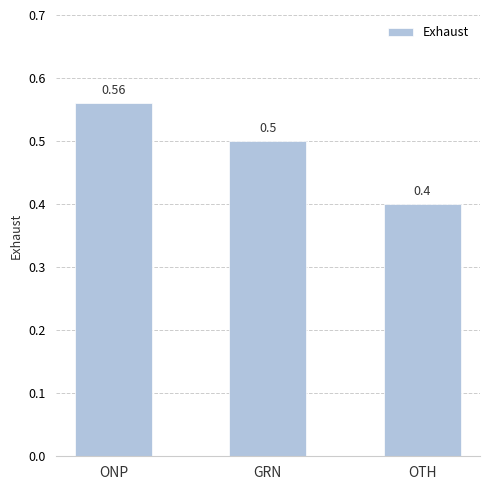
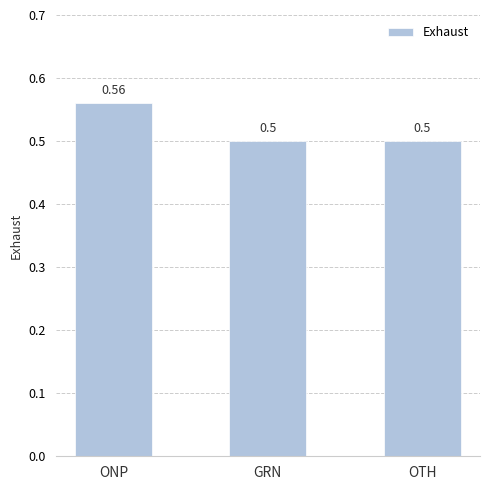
  {
    "ONP": 0.56,
    "GRN": 0.5,
-   "OTH": 0.4
+   "OTH": 0.5
  }
